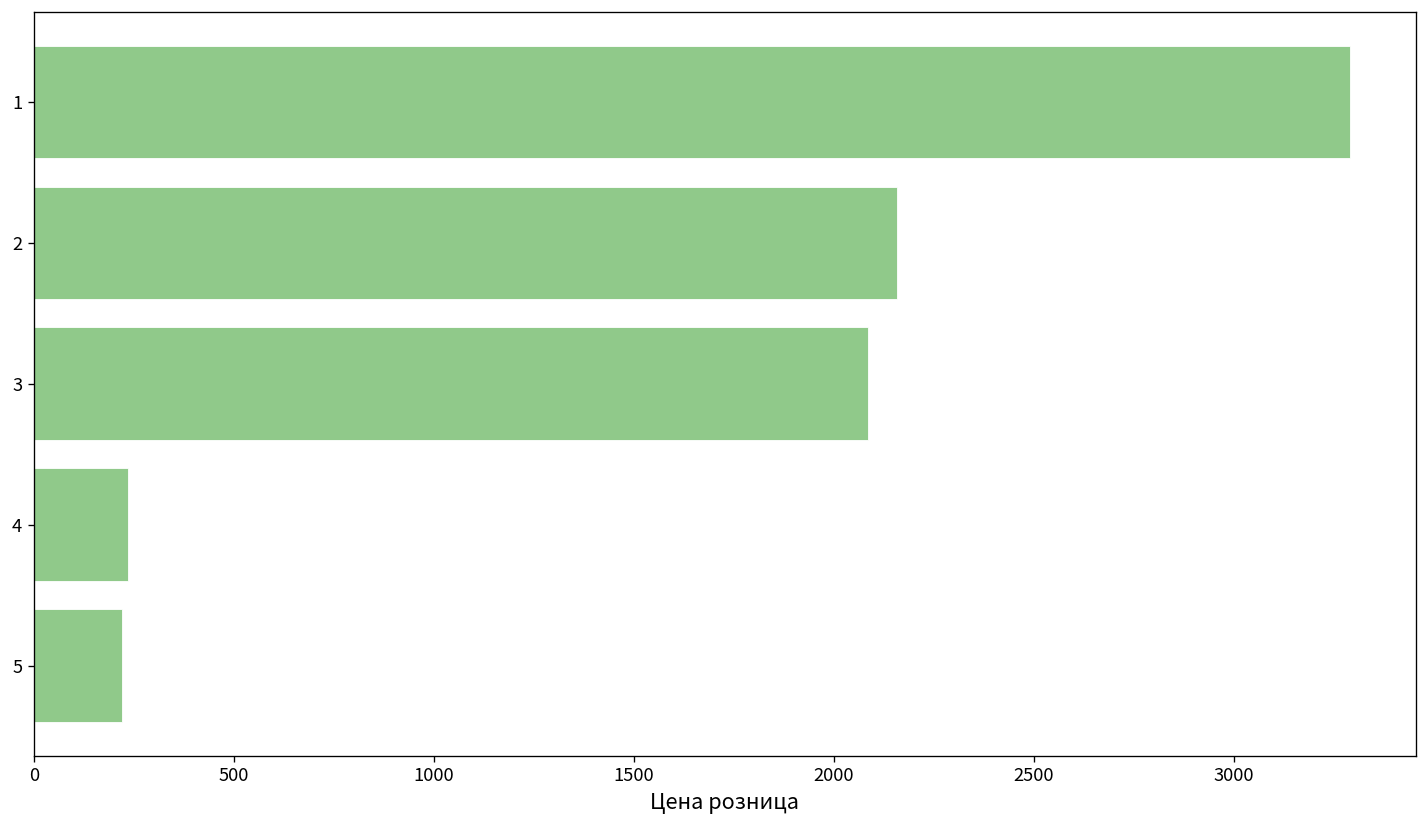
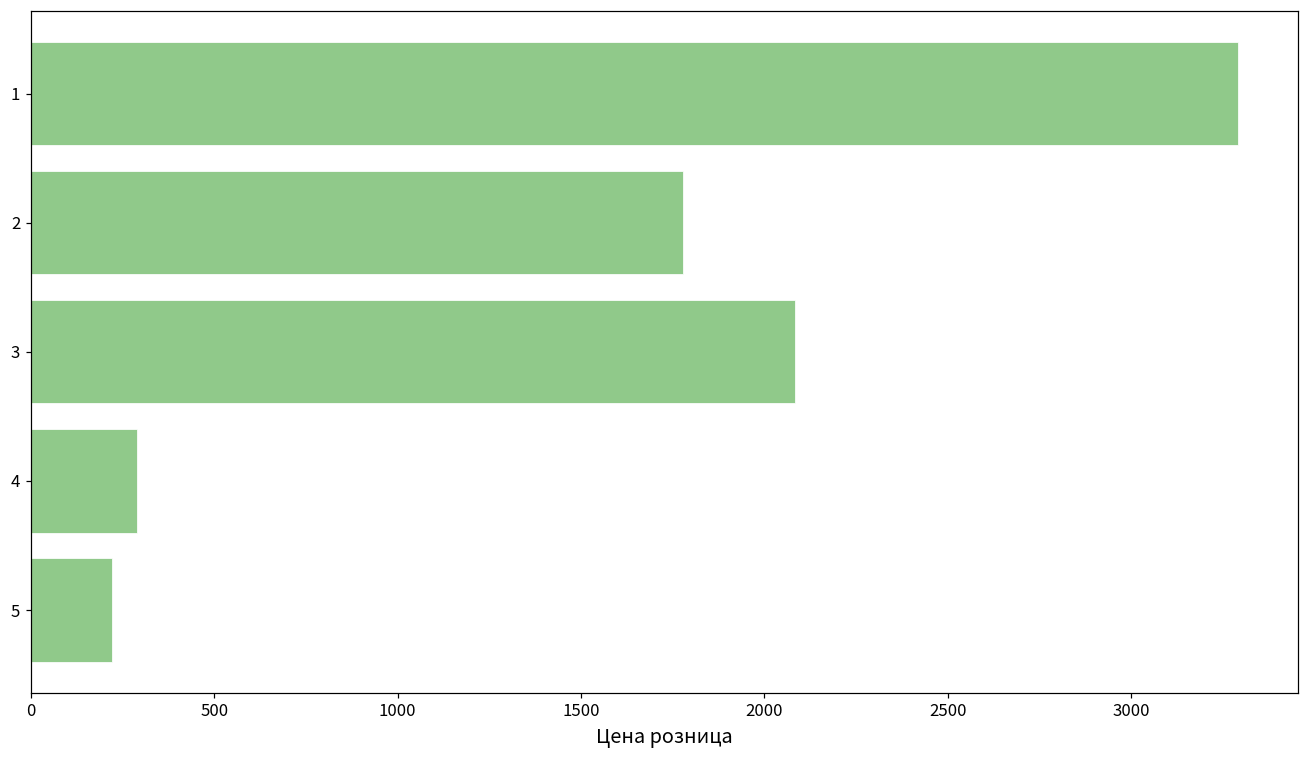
  {
    "1": 3290,
-   "2": 2160,
+   "2": 1780,
    "3": 2090,
-   "4": 240,
+   "4": 290,
    "5": 220
  }
